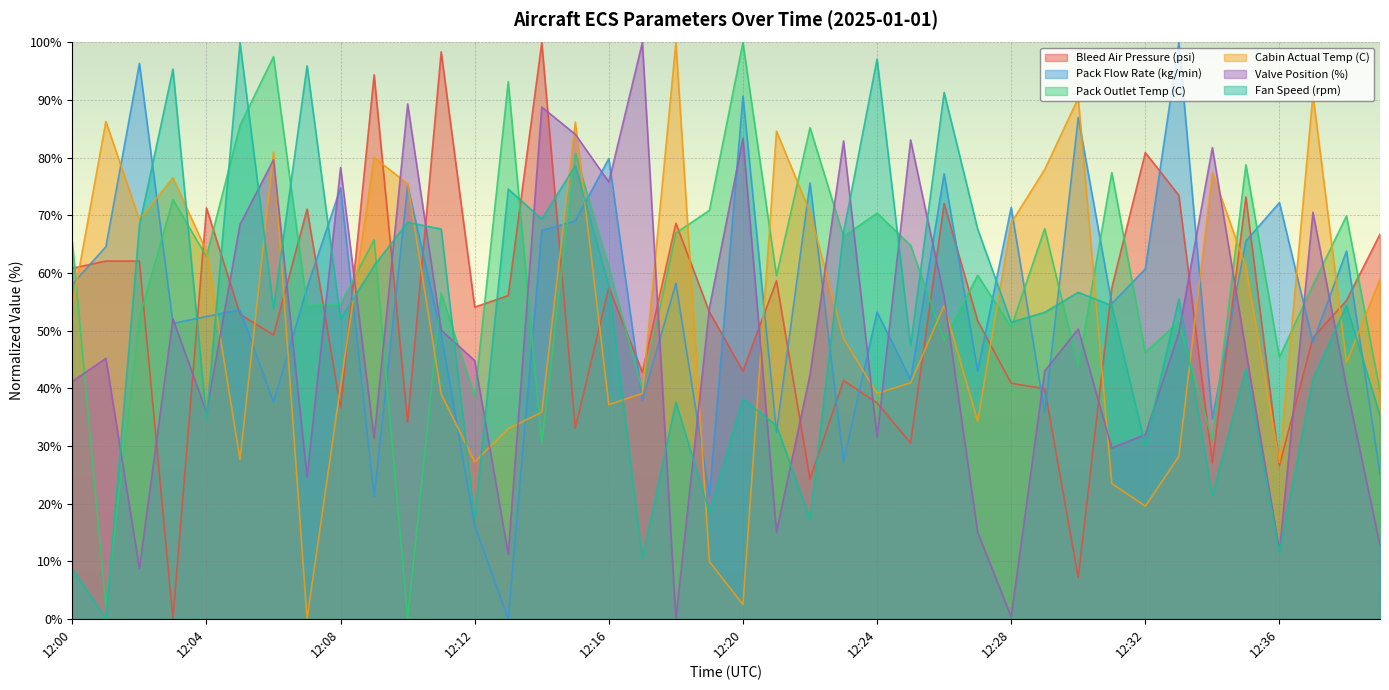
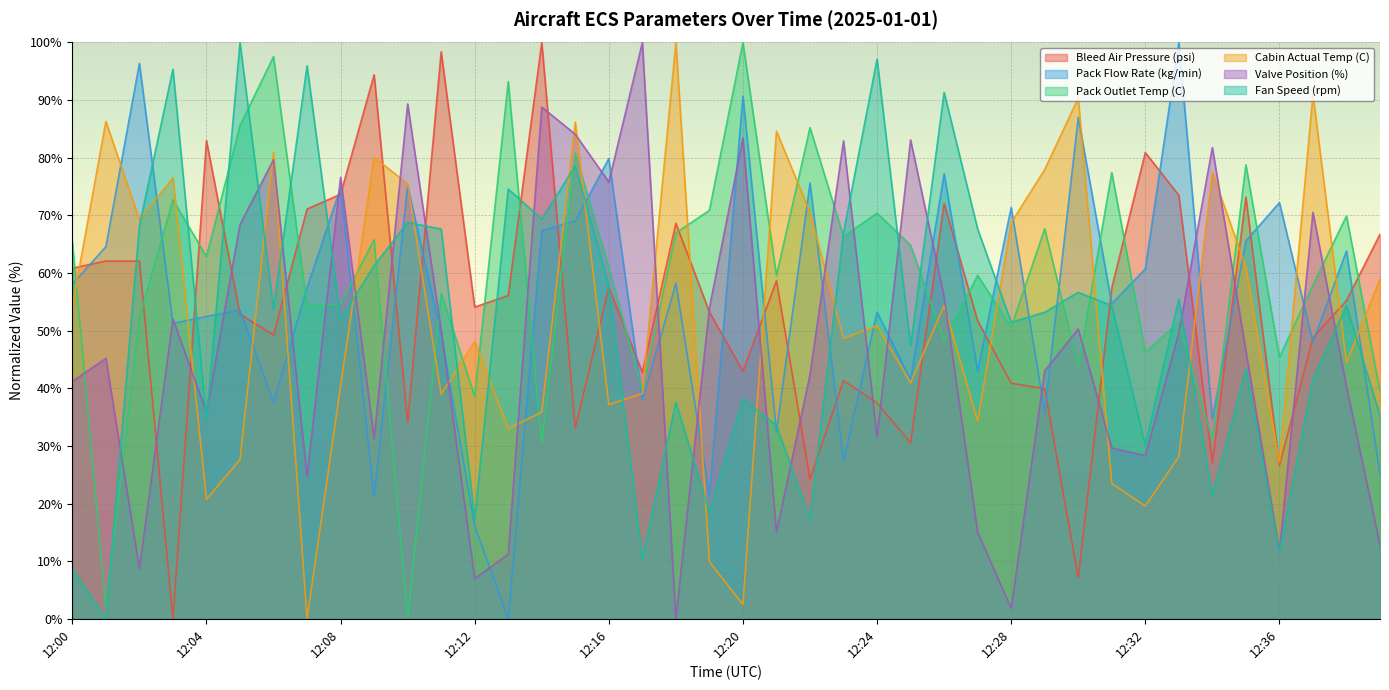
  {
    "Bleed Air Pressure (psi)": {
      "12:00": "61%",
-     "12:04": "71%",
-     "12:08": "37%",
+     "12:04": "83%",
+     "12:08": "74%",
      "12:12": "54%",
      "12:20": "43%",
      "12:24": "37%",
      "12:28": "41%",
      "12:32": "81%",
      "12:36": "27%"
    },
    "Cabin Actual Temp (C)": {
      "12:00": "54%",
-     "12:04": "64%",
+     "12:04": "21%",
      "12:08": "40%",
-     "12:12": "27%",
+     "12:12": "48%",
      "12:16": "37%",
      "12:20": "2%",
-     "12:24": "39%",
+     "12:24": "51%",
      "12:28": "69%",
      "12:32": "20%",
      "12:36": "27%"
    },
    "Valve Position (%)": {
      "12:00": "41%",
      "12:04": "36%",
-     "12:08": "78%",
-     "12:12": "45%",
+     "12:08": "77%",
+     "12:12": "7%",
      "12:16": "76%",
      "12:20": "83%",
      "12:24": "32%",
-     "12:28": "0%",
-     "12:32": "32%"
+     "12:28": "2%",
+     "12:32": "28%"
    }
  }
